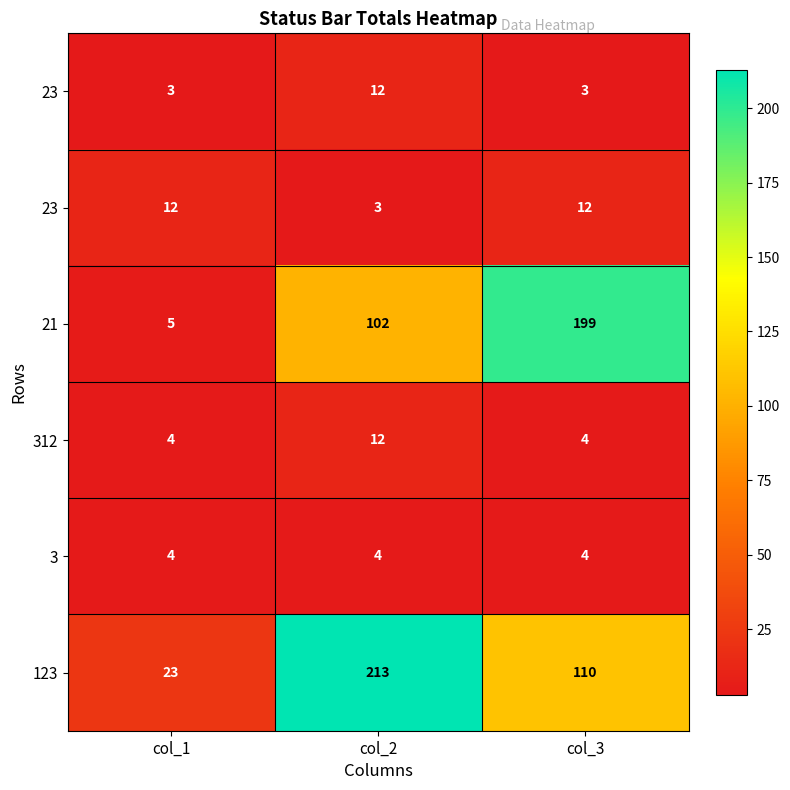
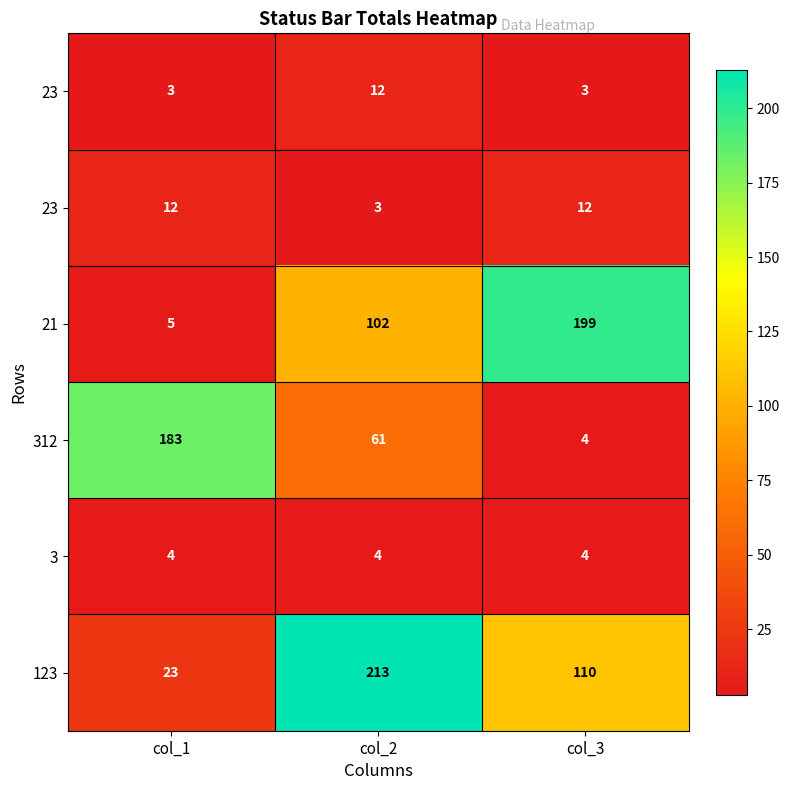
  {
    "21": {
      "col_1": 5,
      "col_2": 102,
      "col_3": 199
    },
    "312": {
-     "col_1": 4,
-     "col_2": 12,
+     "col_1": 183,
+     "col_2": 61,
      "col_3": 4
    },
    "3": {
      "col_1": 4,
      "col_2": 4,
      "col_3": 4
    },
    "123": {
      "col_1": 23,
      "col_2": 213,
      "col_3": 110
    }
  }
